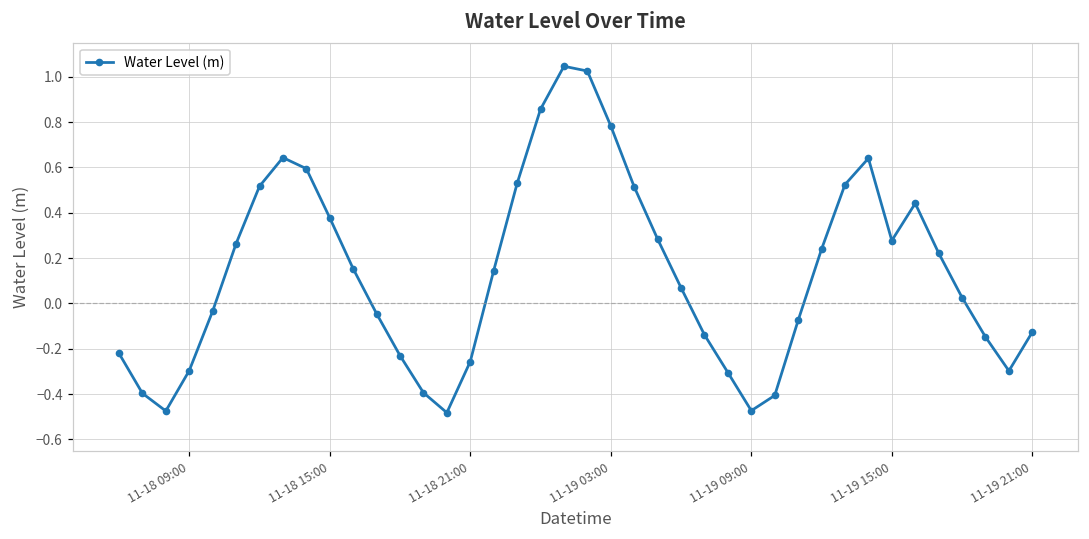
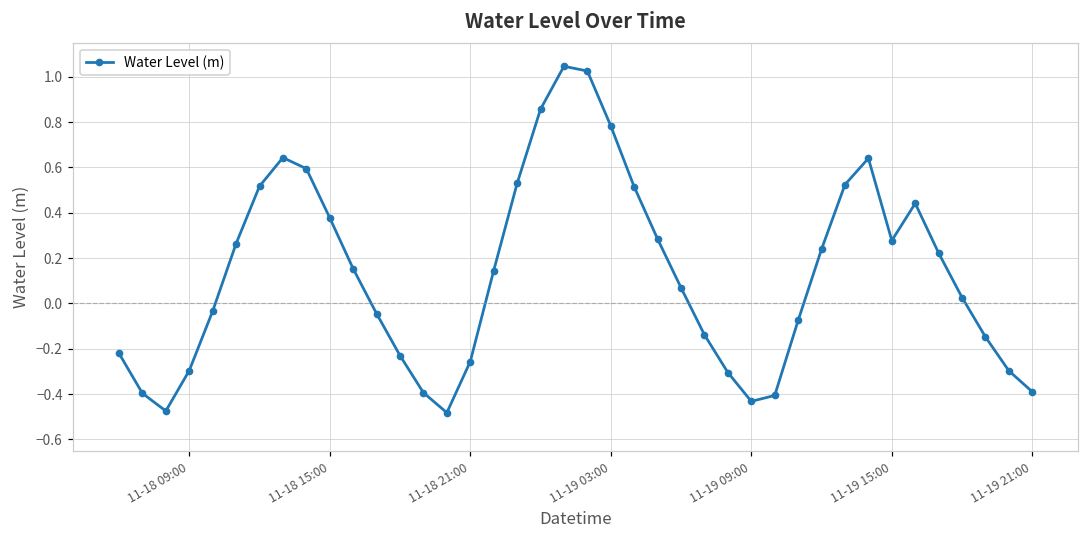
  {
    "11-18 09:00": -0.30,
    "11-18 15:00": 0.38,
    "11-18 21:00": -0.26,
    "11-19 03:00": 0.78,
-   "11-19 09:00": -0.47,
+   "11-19 09:00": -0.43,
    "11-19 15:00": 0.28,
-   "11-19 21:00": -0.13
+   "11-19 21:00": -0.39
  }
